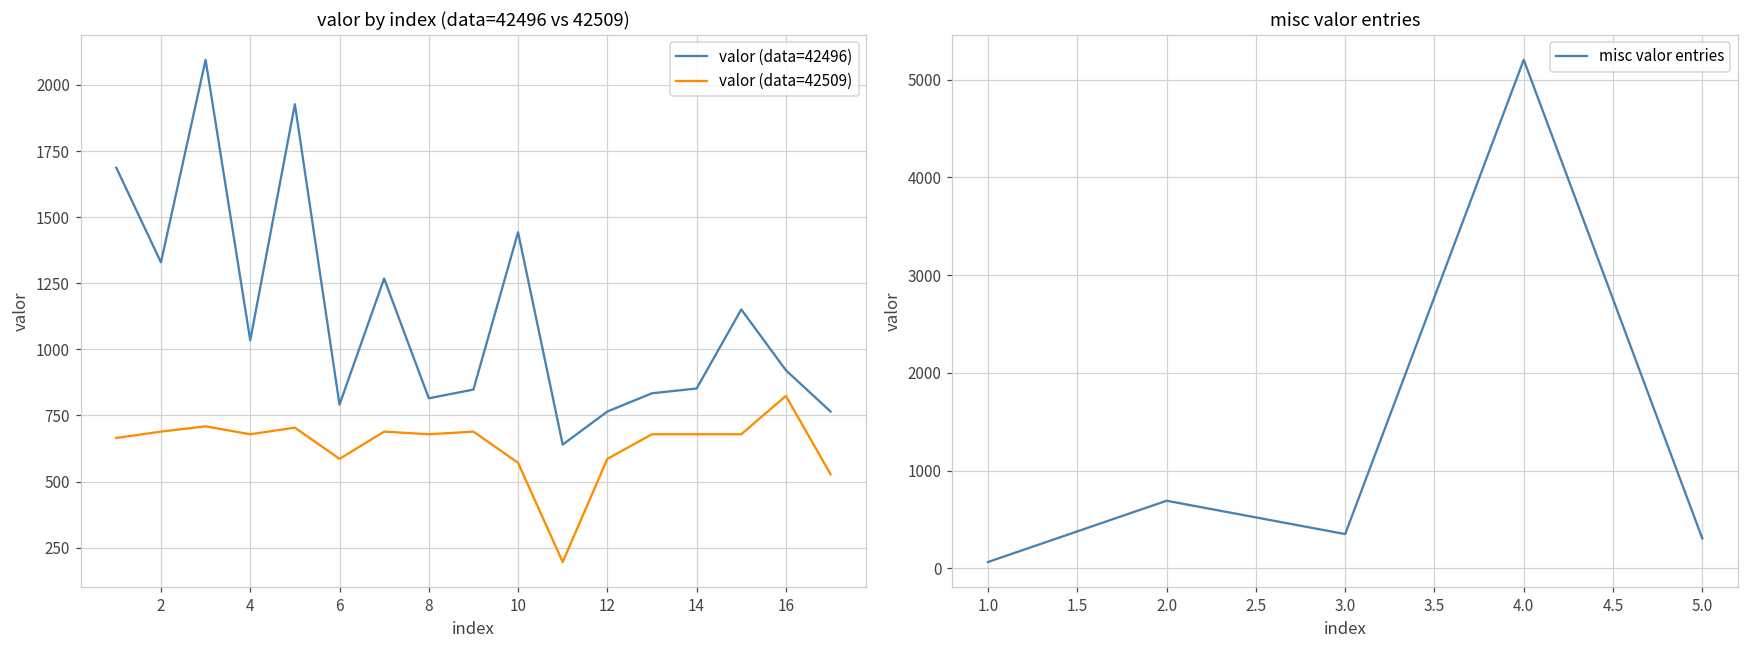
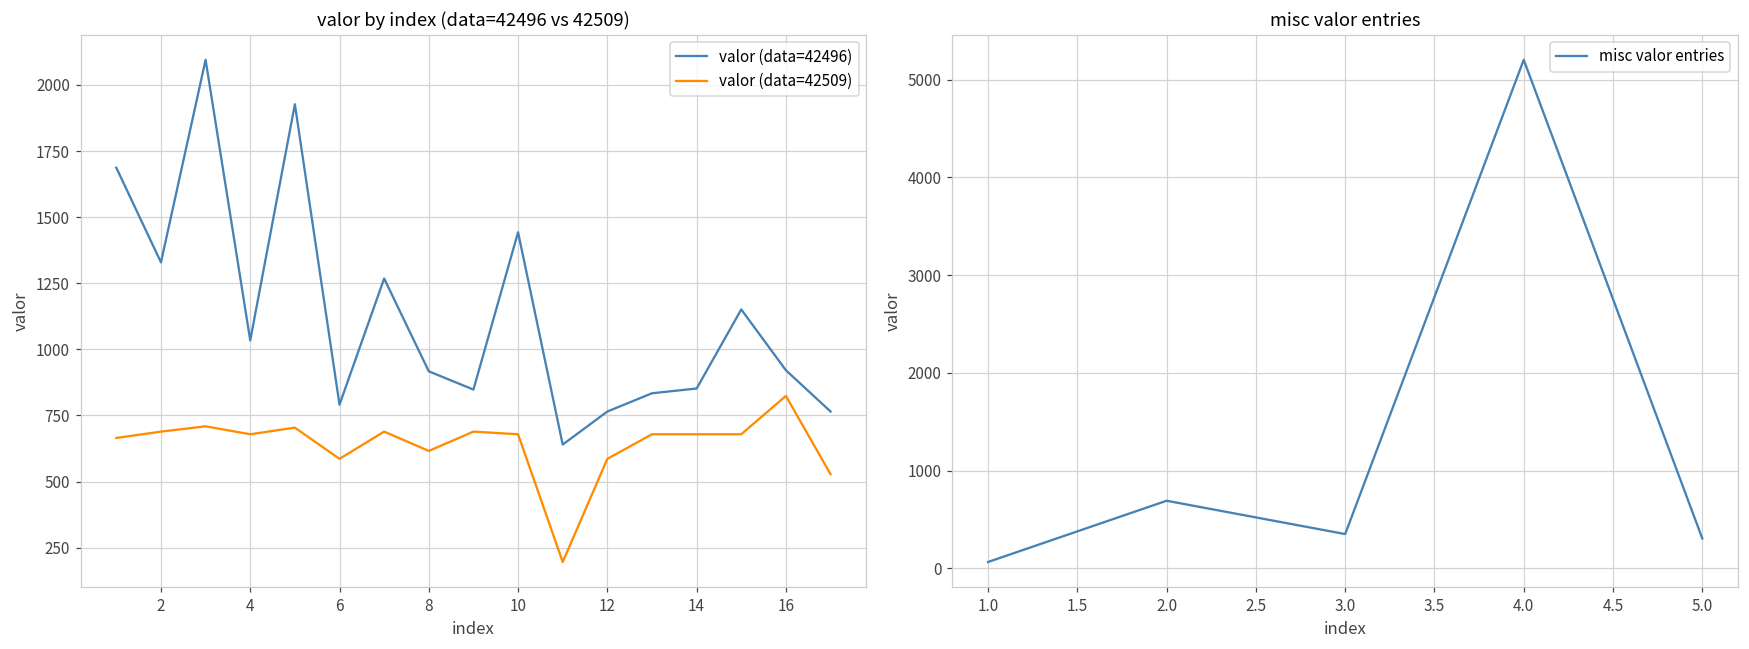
  {
    "valor by index (data=42496 vs 42509)": {
      "valor (data=42496)": {
        "2": 1330,
        "4": 1030,
        "6": 790,
-       "8": 820,
+       "8": 920,
        "10": 1440,
        "12": 770,
        "14": 850,
        "16": 920
      },
      "valor (data=42509)": {
        "2": 690,
        "4": 680,
        "6": 590,
-       "8": 680,
-       "10": 570,
+       "8": 620,
+       "10": 680,
        "12": 590,
        "14": 680,
        "16": 820
      }
    },
    "misc valor entries": {
      "1.0": 100,
      "2.0": 700,
      "3.0": 400,
      "4.0": 5200,
      "5.0": 300
    }
  }
